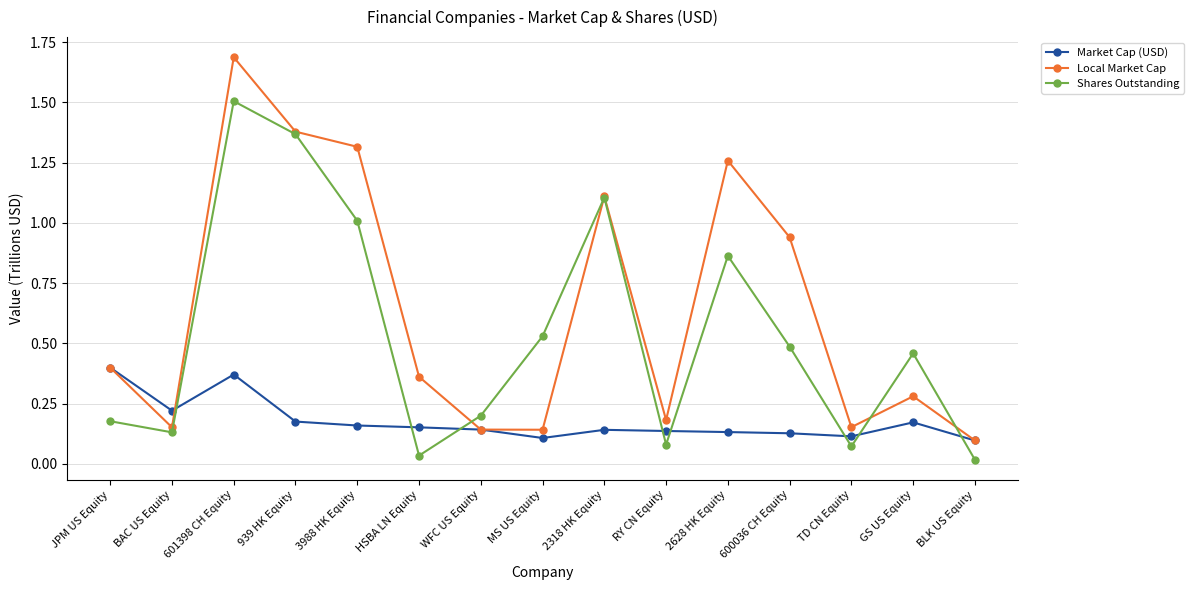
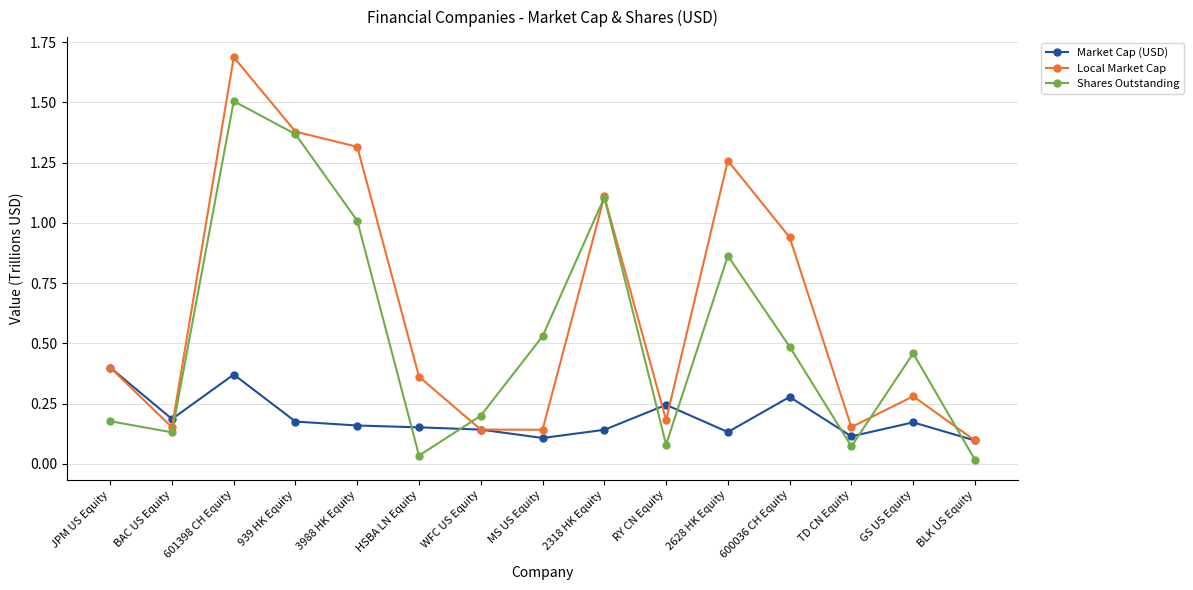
  {
    "Market Cap (USD)": {
-     "BAC US Equity": 0.22,
+     "BAC US Equity": 0.19,
      "601398 CH Equity": 0.37,
      "939 HK Equity": 0.18,
      "3988 HK Equity": 0.16,
      "HSBA LN Equity": 0.15,
      "MS US Equity": 0.11,
      "2318 HK Equity": 0.14,
-     "RY CN Equity": 0.14,
+     "RY CN Equity": 0.25,
      "2628 HK Equity": 0.13,
-     "600036 CH Equity": 0.13,
+     "600036 CH Equity": 0.28,
      "TD CN Equity": 0.11,
      "GS US Equity": 0.17
    },
    "Local Market Cap": {
      "BAC US Equity": 0.15,
      "601398 CH Equity": 1.69,
      "939 HK Equity": 1.38,
      "3988 HK Equity": 1.32,
      "HSBA LN Equity": 0.36,
      "MS US Equity": 0.14,
      "RY CN Equity": 0.18,
      "2628 HK Equity": 1.26,
      "600036 CH Equity": 0.94,
      "TD CN Equity": 0.15,
      "GS US Equity": 0.28
    },
    "Shares Outstanding": {
      "JPM US Equity": 0.18,
      "BAC US Equity": 0.13,
      "601398 CH Equity": 1.50,
      "939 HK Equity": 1.37,
      "3988 HK Equity": 1.01,
      "HSBA LN Equity": 0.03,
      "WFC US Equity": 0.20,
      "MS US Equity": 0.53,
      "RY CN Equity": 0.08,
      "2628 HK Equity": 0.86,
      "600036 CH Equity": 0.49,
      "TD CN Equity": 0.07,
      "GS US Equity": 0.46,
      "BLK US Equity": 0.02
    }
  }
